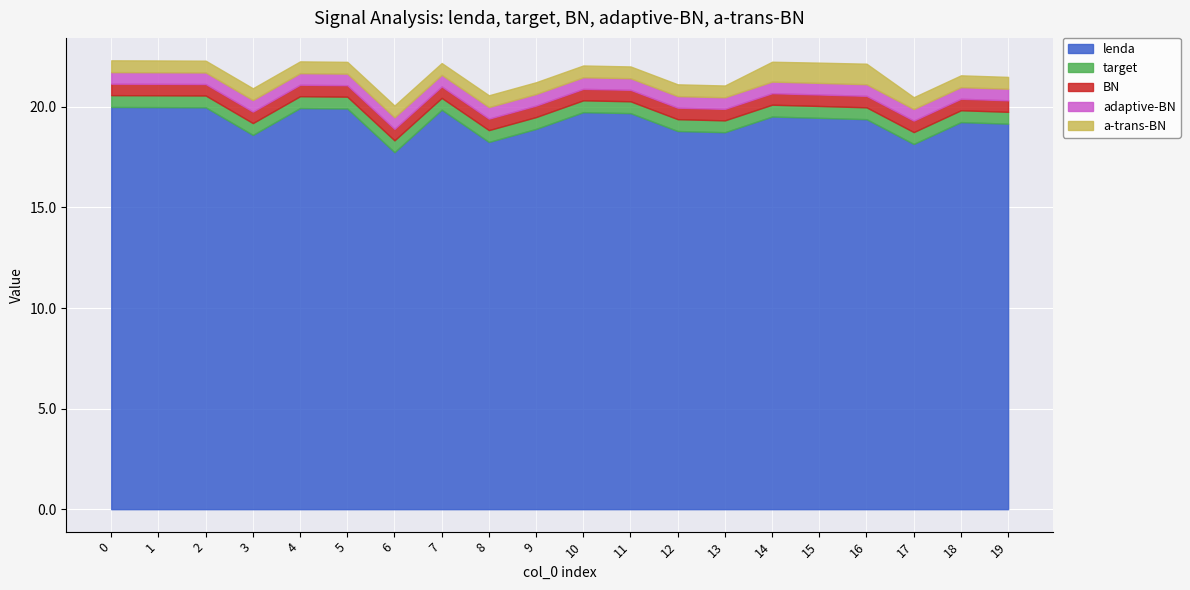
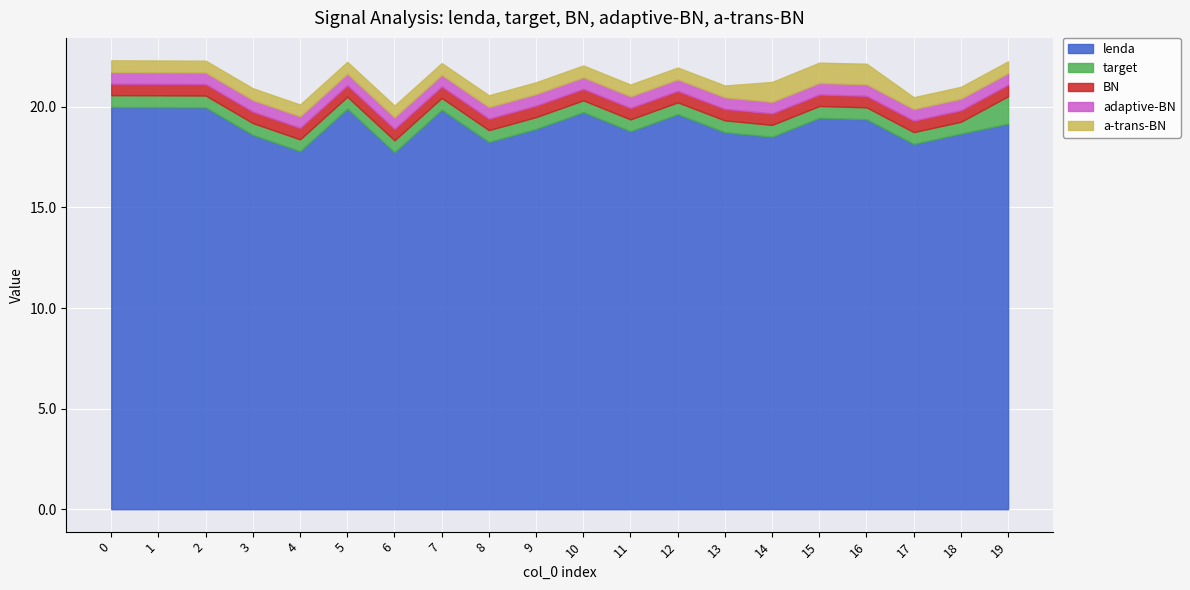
  {
    "lenda": {
      "0": 20.0,
      "1": 20.0,
      "2": 20.0,
      "3": 18.6,
-     "4": 19.9,
+     "4": 17.8,
      "5": 19.9,
      "6": 17.8,
      "7": 19.9,
      "8": 18.3,
      "9": 18.9,
      "10": 19.7,
-     "11": 19.7,
-     "12": 18.8,
+     "11": 18.8,
+     "12": 19.6,
      "13": 18.7,
-     "14": 19.5,
+     "14": 18.5,
      "15": 19.5,
      "16": 19.4,
      "17": 18.2,
-     "18": 19.2,
+     "18": 18.7,
      "19": 19.2
    },
    "target": {
      "0": 0.6,
      "1": 0.6,
      "2": 0.6,
      "3": 0.6,
      "4": 0.6,
      "5": 0.6,
      "6": 0.6,
      "7": 0.6,
      "8": 0.6,
      "9": 0.6,
      "10": 0.6,
      "11": 0.6,
      "12": 0.6,
      "13": 0.6,
      "14": 0.6,
      "15": 0.6,
      "16": 0.6,
      "17": 0.6,
      "18": 0.6,
-     "19": 0.6
+     "19": 1.4
    },
    "BN": {
      "0": 0.6,
      "1": 0.6,
      "2": 0.6,
      "3": 0.6,
      "4": 0.6,
      "5": 0.6,
      "6": 0.6,
      "7": 0.6,
      "8": 0.6,
      "9": 0.6,
      "10": 0.6,
      "11": 0.6,
      "12": 0.6,
      "13": 0.6,
      "14": 0.6,
      "15": 0.6,
      "16": 0.6,
      "17": 0.6,
      "18": 0.6,
      "19": 0.6
    },
    "adaptive-BN": {
      "0": 0.6,
      "1": 0.6,
      "2": 0.6,
      "3": 0.6,
      "4": 0.6,
      "5": 0.6,
      "6": 0.6,
      "7": 0.6,
      "8": 0.6,
      "9": 0.6,
      "10": 0.6,
      "11": 0.6,
      "12": 0.6,
      "13": 0.6,
      "14": 0.6,
      "15": 0.6,
      "16": 0.6,
      "17": 0.6,
      "18": 0.6,
      "19": 0.6
    },
    "a-trans-BN": {
      "0": 0.6,
      "1": 0.6,
      "2": 0.6,
      "3": 0.6,
      "4": 0.6,
      "5": 0.6,
      "6": 0.6,
      "7": 0.6,
      "8": 0.6,
      "9": 0.6,
      "10": 0.6,
      "11": 0.6,
      "12": 0.6,
      "13": 0.6,
      "14": 1.0,
      "15": 1.0,
      "16": 1.0,
      "17": 0.6,
      "18": 0.6,
      "19": 0.6
    }
  }
